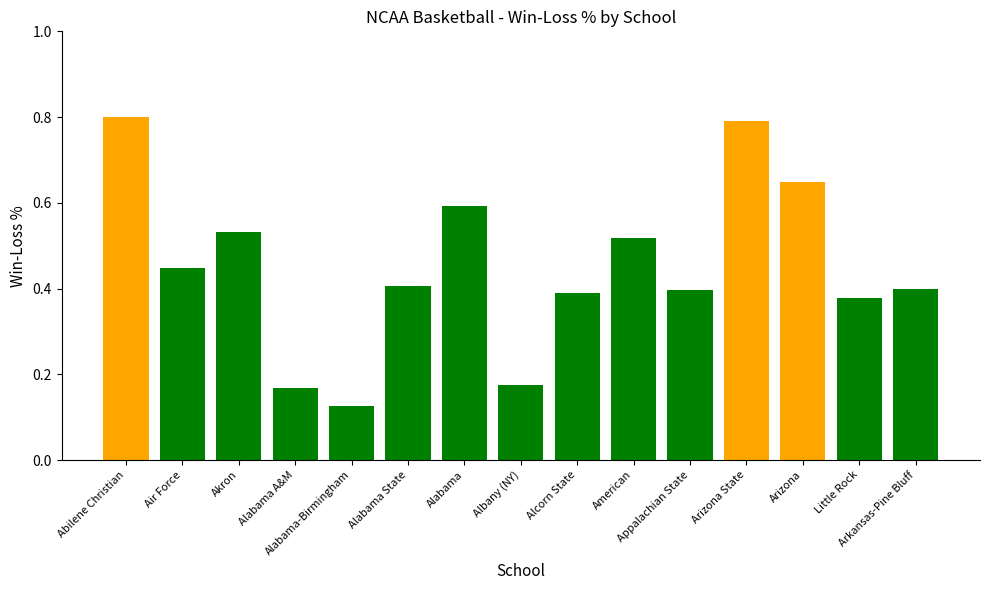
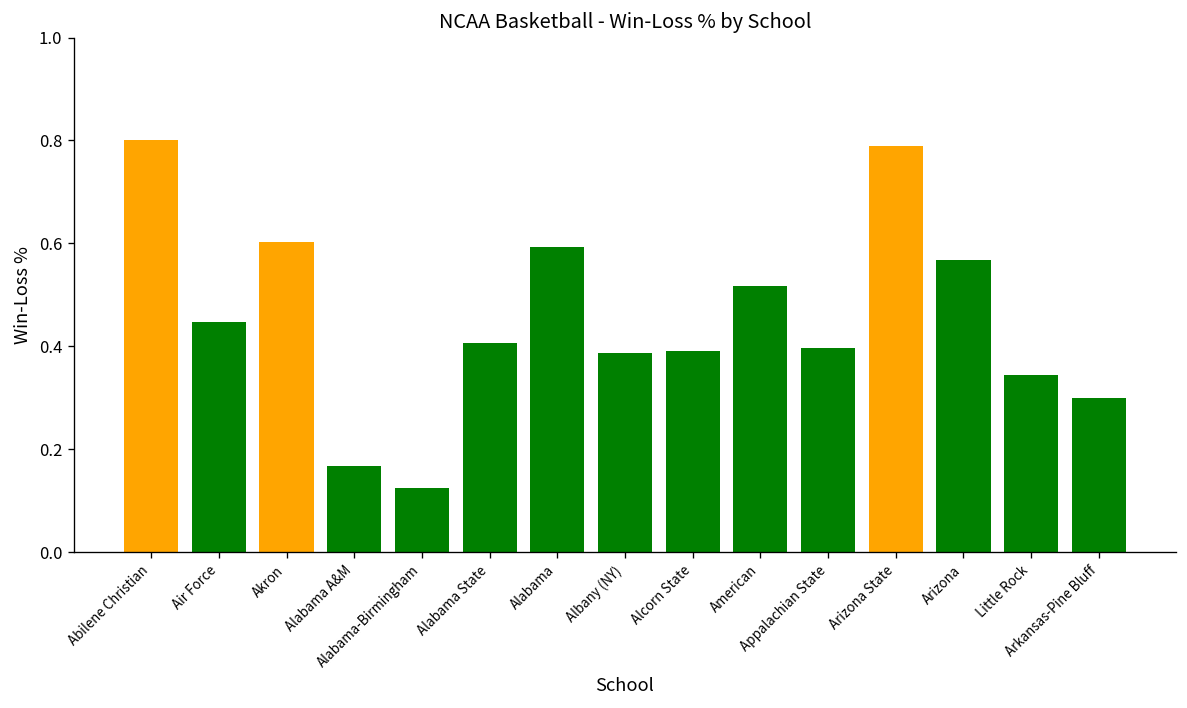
  {
    "Abilene Christian": 0.80,
    "Air Force": 0.45,
-   "Akron": 0.53,
+   "Akron": 0.60,
    "Alabama A&M": 0.17,
    "Alabama-Birmingham": 0.13,
    "Alabama State": 0.41,
    "Alabama": 0.59,
-   "Albany (NY)": 0.18,
+   "Albany (NY)": 0.39,
    "Alcorn State": 0.39,
    "American": 0.52,
    "Appalachian State": 0.40,
    "Arizona State": 0.79,
-   "Arizona": 0.65,
-   "Little Rock": 0.38,
-   "Arkansas-Pine Bluff": 0.4
+   "Arizona": 0.57,
+   "Little Rock": 0.35,
+   "Arkansas-Pine Bluff": 0.3
  }
